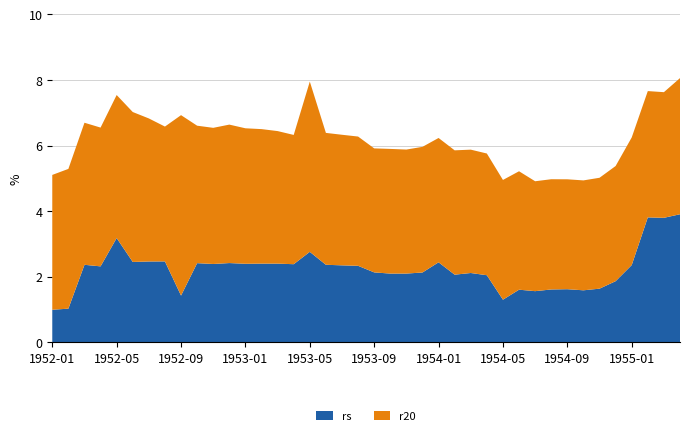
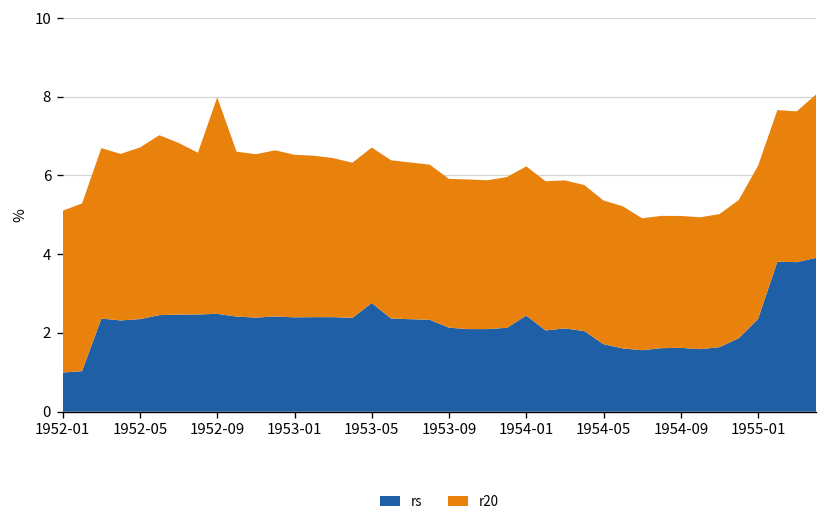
  {
    "rs": {
-     "1952-05": 3.2,
-     "1952-09": 1.4,
-     "1954-05": 1.3
+     "1952-05": 2.4,
+     "1952-09": 2.5,
+     "1954-05": 1.7
    },
    "r20": {
      "1952-01": 4.1,
      "1952-05": 4.4,
      "1952-09": 5.5,
      "1953-01": 4.1,
-     "1953-05": 5.2,
+     "1953-05": 4.0,
      "1953-09": 3.8,
      "1954-01": 3.8,
      "1954-05": 3.7,
      "1954-09": 3.4,
      "1955-01": 3.9
    }
  }
